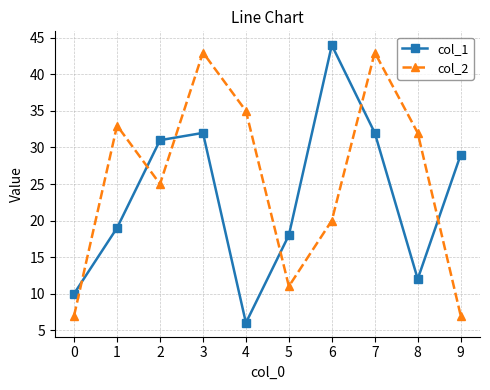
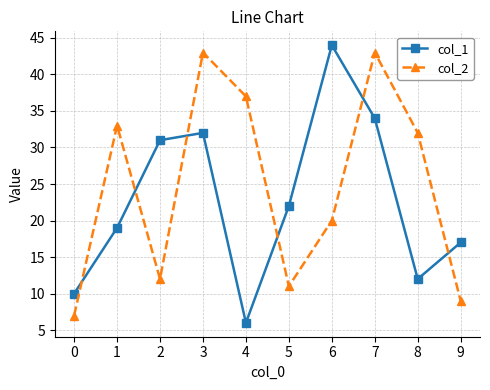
  {
    "col_1": {
      "0": 10,
      "1": 19,
      "2": 31,
      "3": 32,
      "4": 6,
-     "5": 18,
+     "5": 22,
      "6": 44,
-     "7": 32,
+     "7": 34,
      "8": 12,
-     "9": 29
+     "9": 17
    },
    "col_2": {
      "0": 7,
      "1": 33,
-     "2": 25,
+     "2": 12,
      "3": 43,
-     "4": 35,
+     "4": 37,
      "5": 11,
      "6": 20,
      "7": 43,
      "8": 32,
-     "9": 7
+     "9": 9
    }
  }
